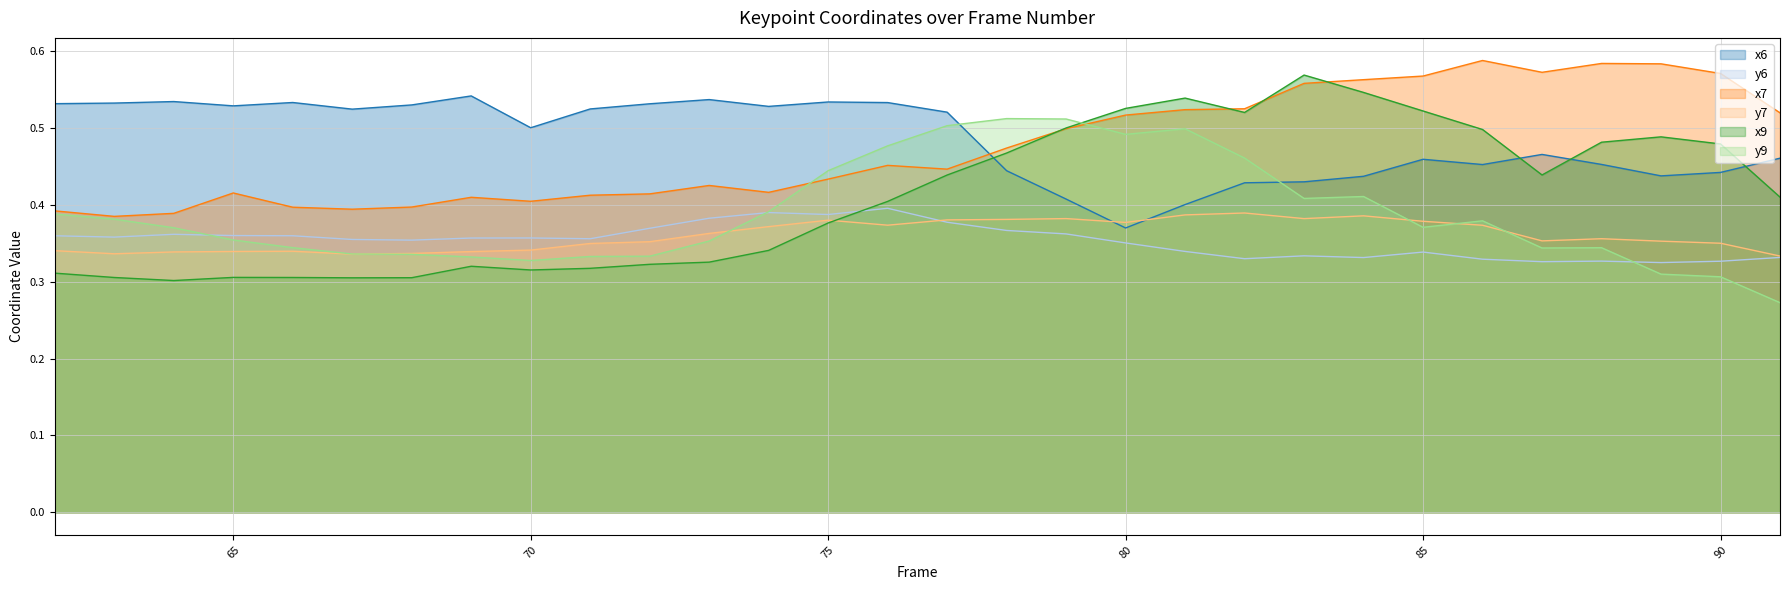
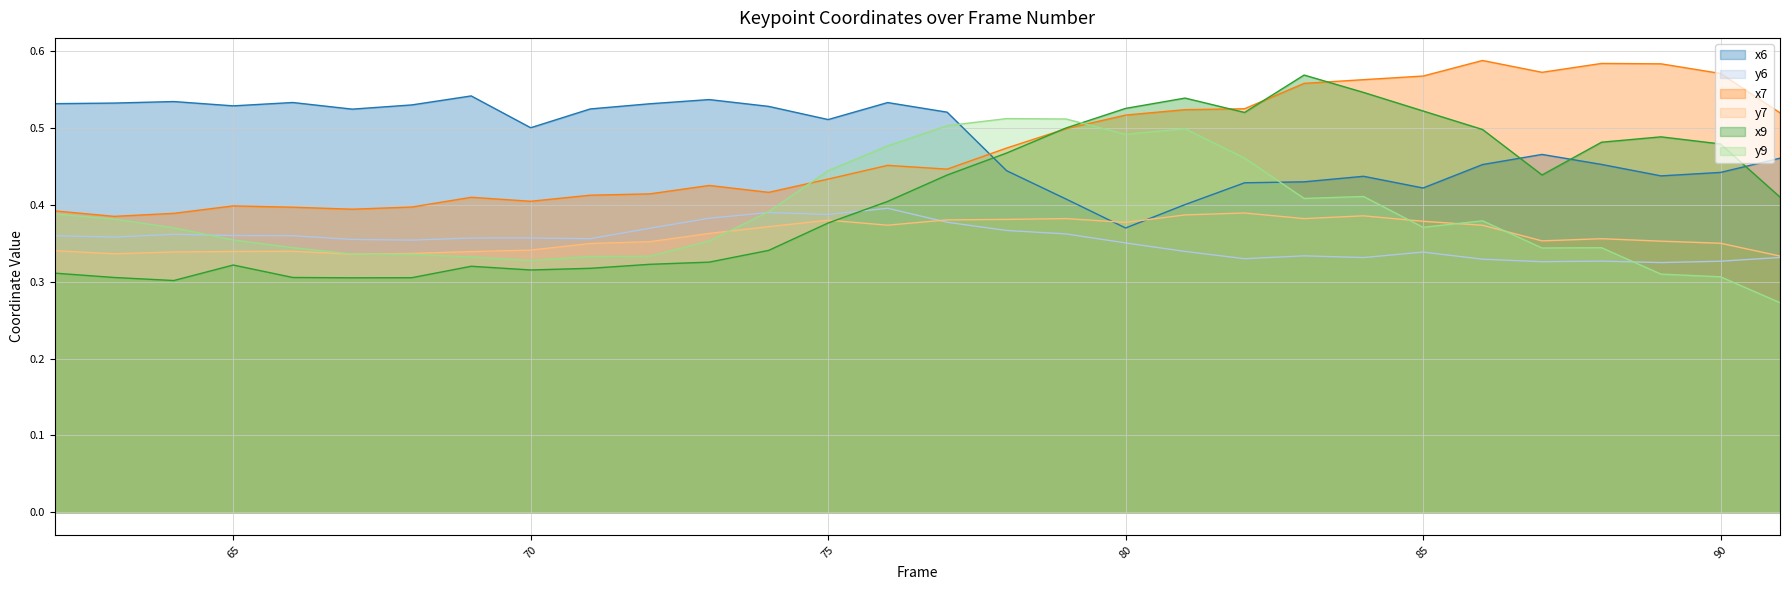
  {
    "x6": {
      "65": 0.53,
      "70": 0.50,
-     "75": 0.53,
+     "75": 0.51,
      "80": 0.37,
-     "85": 0.46,
+     "85": 0.42,
      "90": 0.44
    },
    "x7": {
-     "65": 0.42,
+     "65": 0.40,
      "70": 0.40,
      "75": 0.43,
      "80": 0.52,
      "85": 0.57
    },
    "x9": {
-     "65": 0.31,
+     "65": 0.32,
      "70": 0.32,
      "75": 0.38,
      "80": 0.53,
      "85": 0.52
    }
  }
